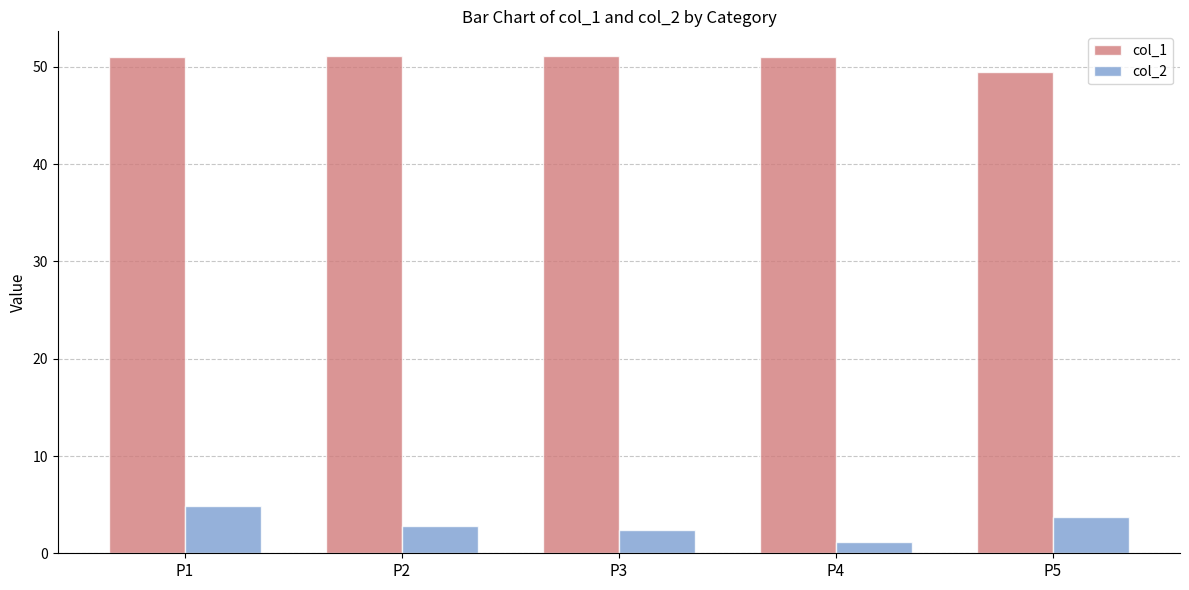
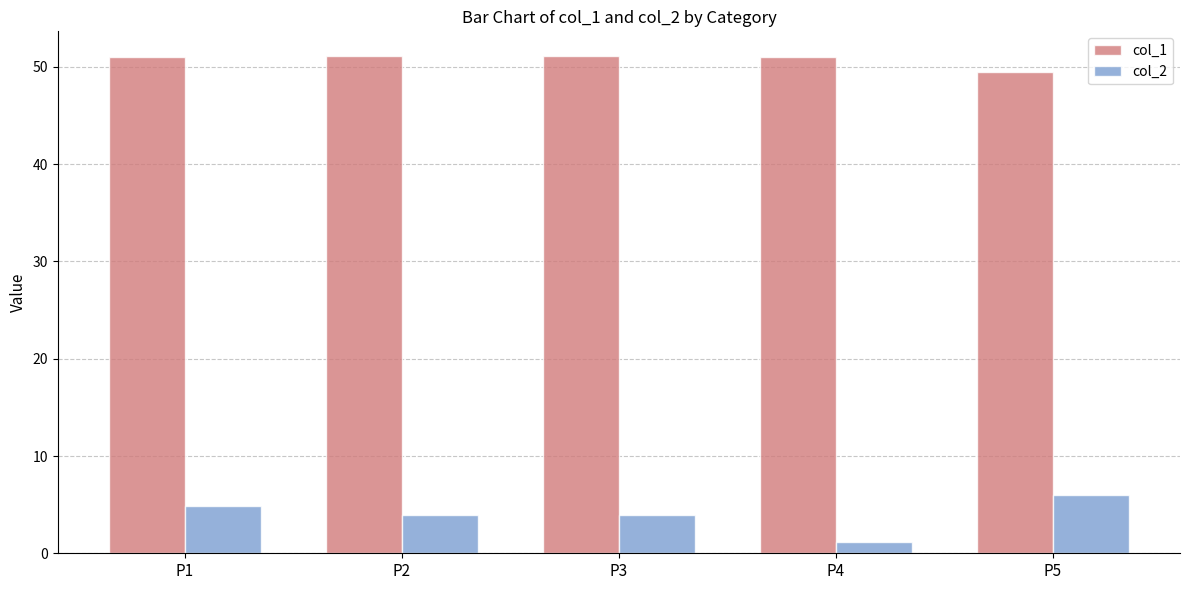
  {
    "col_1": {
      "P1": 51,
      "P2": 51,
      "P3": 51,
      "P4": 51,
      "P5": 49
    },
    "col_2": {
      "P1": 5,
-     "P2": 3,
-     "P3": 2,
+     "P2": 4,
+     "P3": 4,
      "P4": 1,
-     "P5": 4
+     "P5": 6
    }
  }
